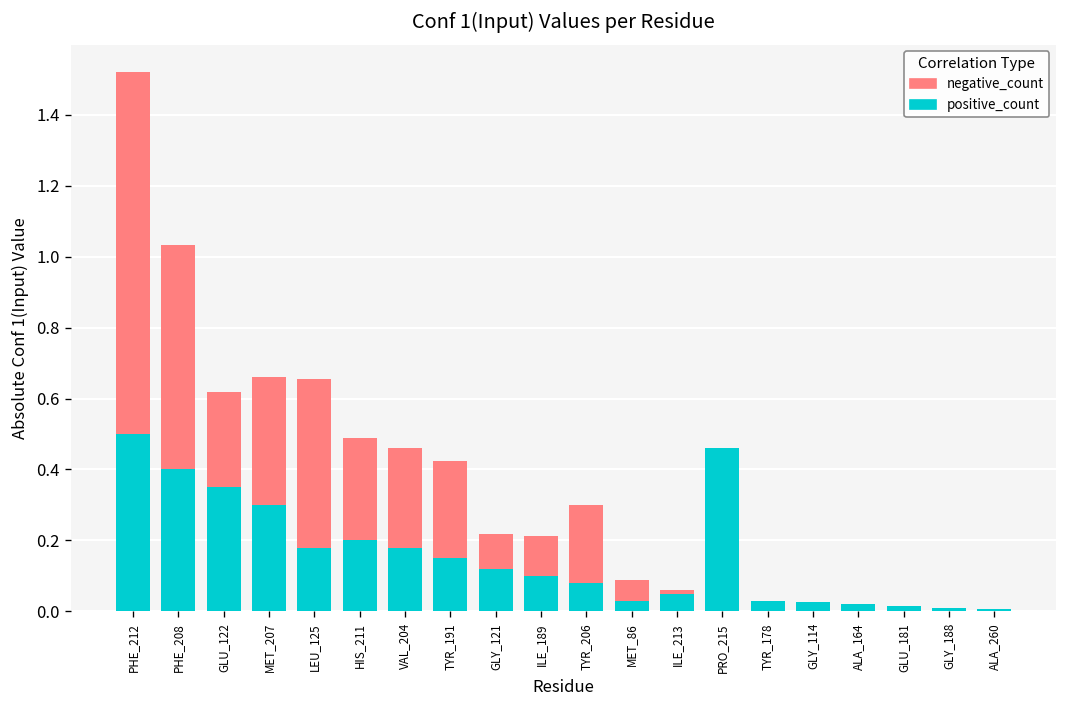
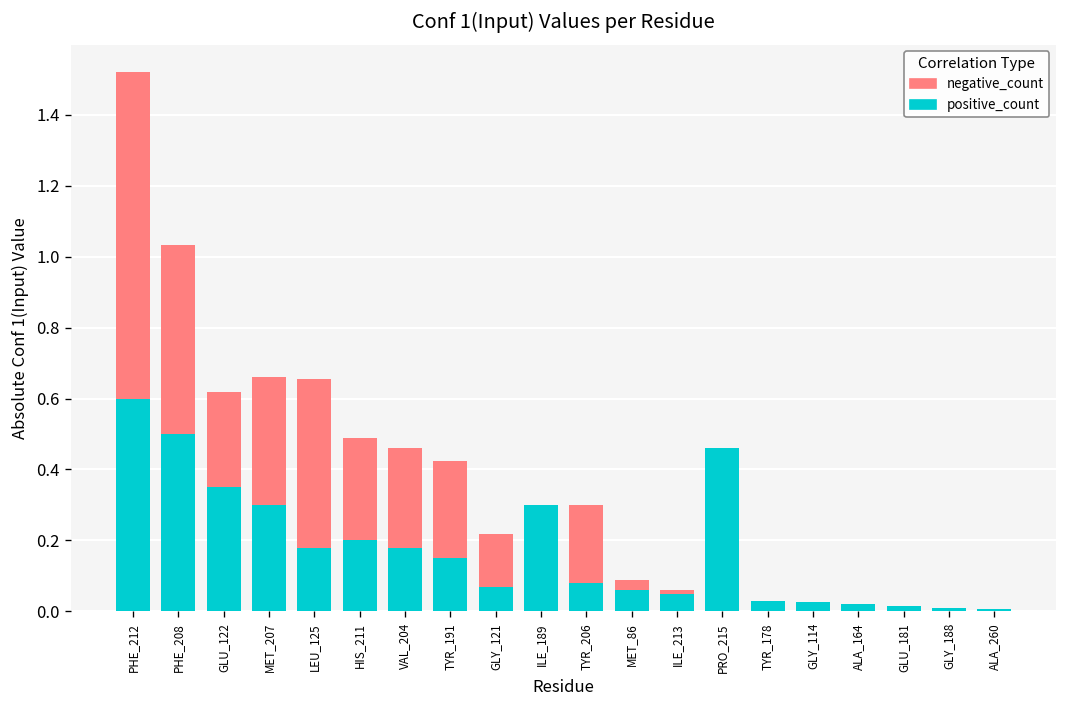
  {
    "negative_count": {
      "PHE_212": 1.52,
      "PHE_208": 1.03,
      "GLU_122": 0.62,
      "MET_207": 0.66,
      "LEU_125": 0.65,
      "HIS_211": 0.49,
      "VAL_204": 0.46,
      "TYR_191": 0.42,
      "GLY_121": 0.22,
      "TYR_206": 0.30,
      "MET_86": 0.09,
      "ILE_213": 0.06,
      "GLU_181": 0.01
    },
    "positive_count": {
-     "PHE_212": 0.5,
-     "PHE_208": 0.4,
-     "GLY_121": 0.12,
-     "ILE_189": 0.1,
-     "MET_86": 0.03,
+     "PHE_212": 0.6,
+     "PHE_208": 0.5,
+     "GLY_121": 0.07,
+     "ILE_189": 0.3,
+     "MET_86": 0.06,
      "PRO_215": 0.46,
      "TYR_178": 0.03,
      "GLY_114": 0.03,
      "ALA_164": 0.02,
      "GLU_181": 0.02,
      "GLY_188": 0.01
    }
  }
